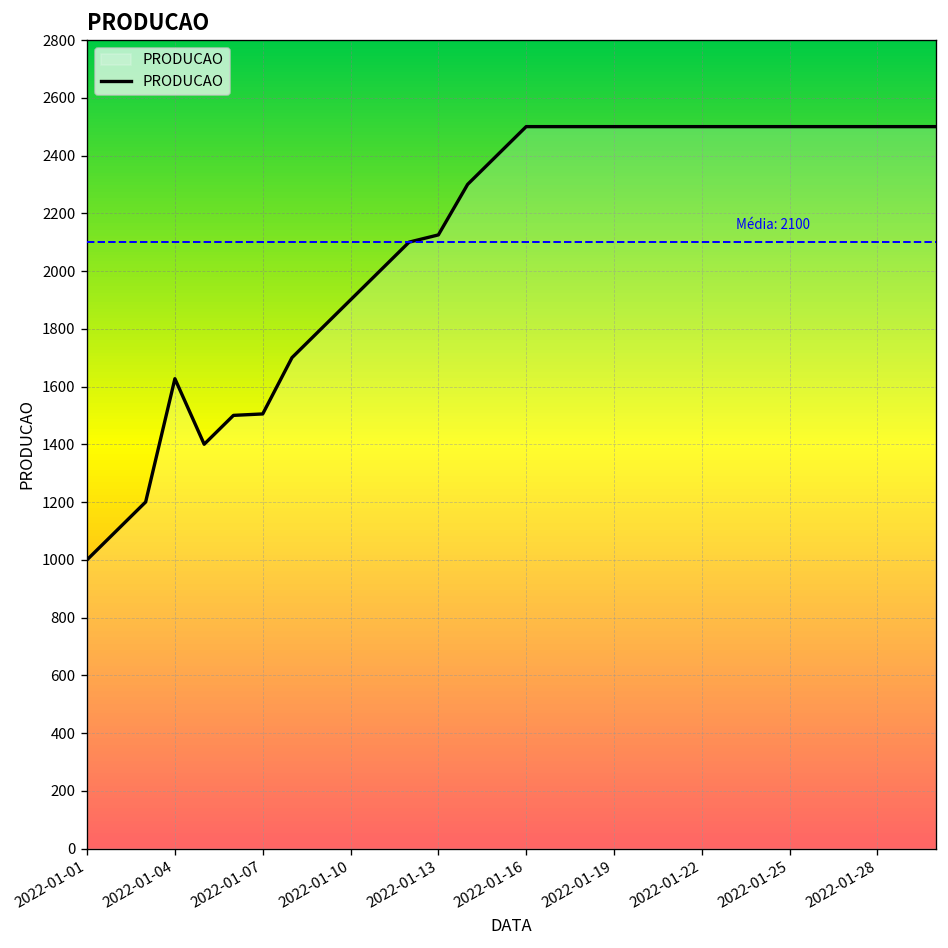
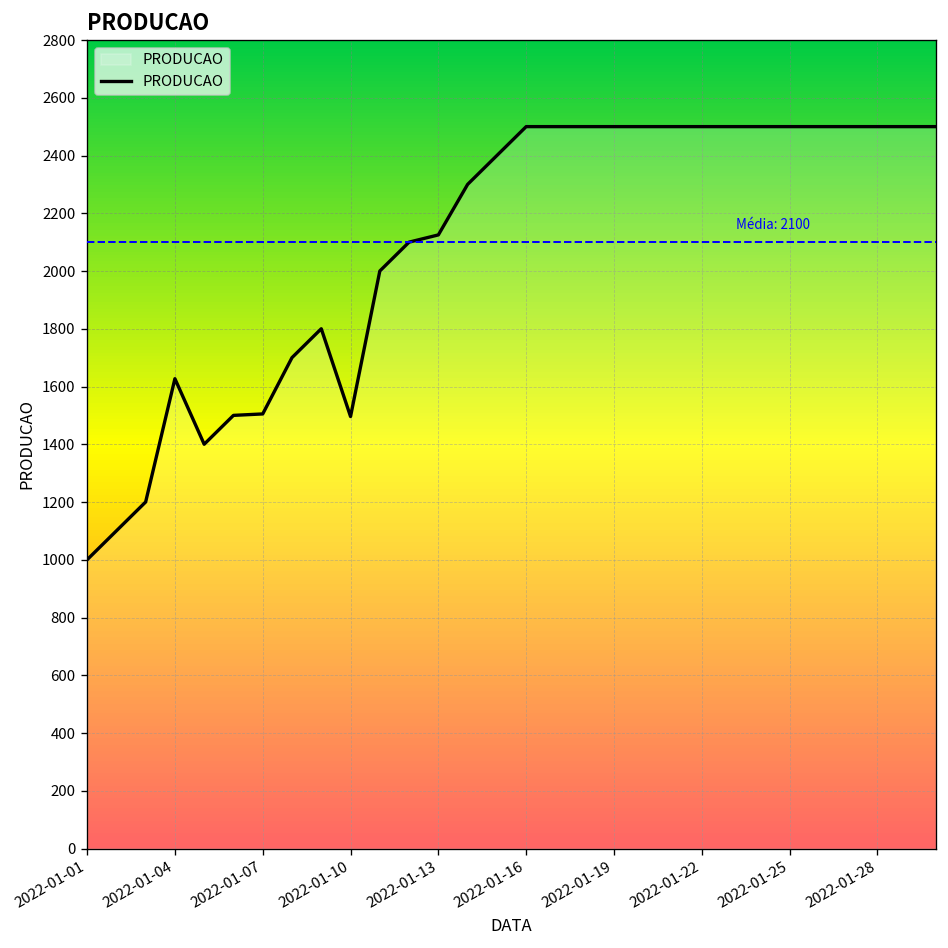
  {
    "2022-01-01": 1000,
    "2022-01-04": 1630,
    "2022-01-07": 1510,
-   "2022-01-10": 1900,
+   "2022-01-10": 1500,
    "2022-01-13": 2130,
    "2022-01-16": 2500,
    "2022-01-19": 2500,
    "2022-01-22": 2500,
    "2022-01-25": 2500,
    "2022-01-28": 2500
  }
